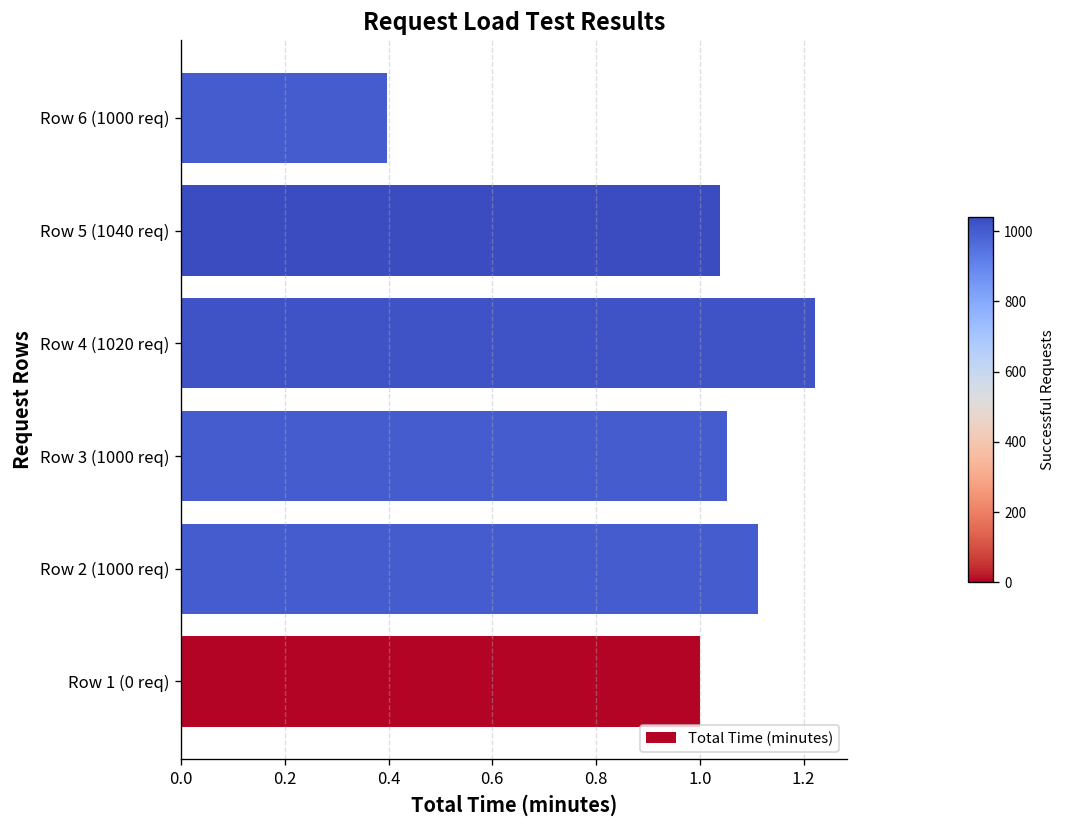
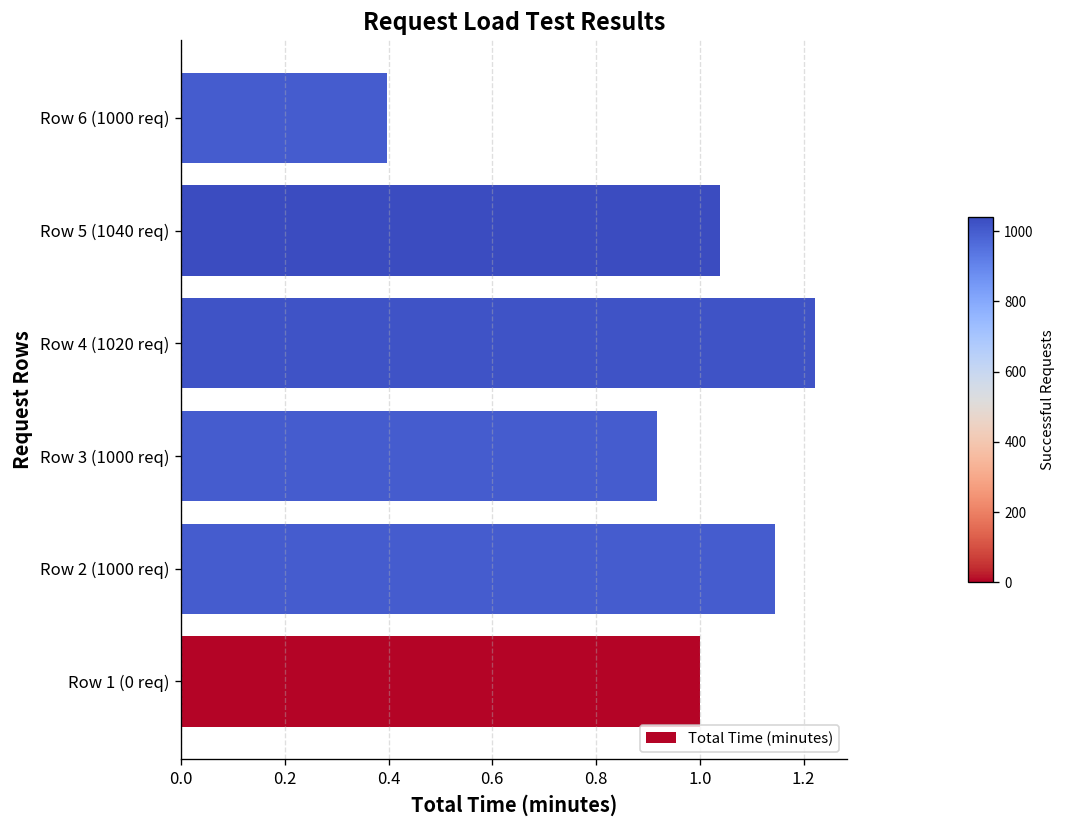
  {
    "Row 6 (1000 req)": 0.40,
    "Row 5 (1040 req)": 1.04,
    "Row 4 (1020 req)": 1.22,
-   "Row 3 (1000 req)": 1.05,
-   "Row 2 (1000 req)": 1.11,
+   "Row 3 (1000 req)": 0.92,
+   "Row 2 (1000 req)": 1.14,
    "Row 1 (0 req)": 1.00
  }
